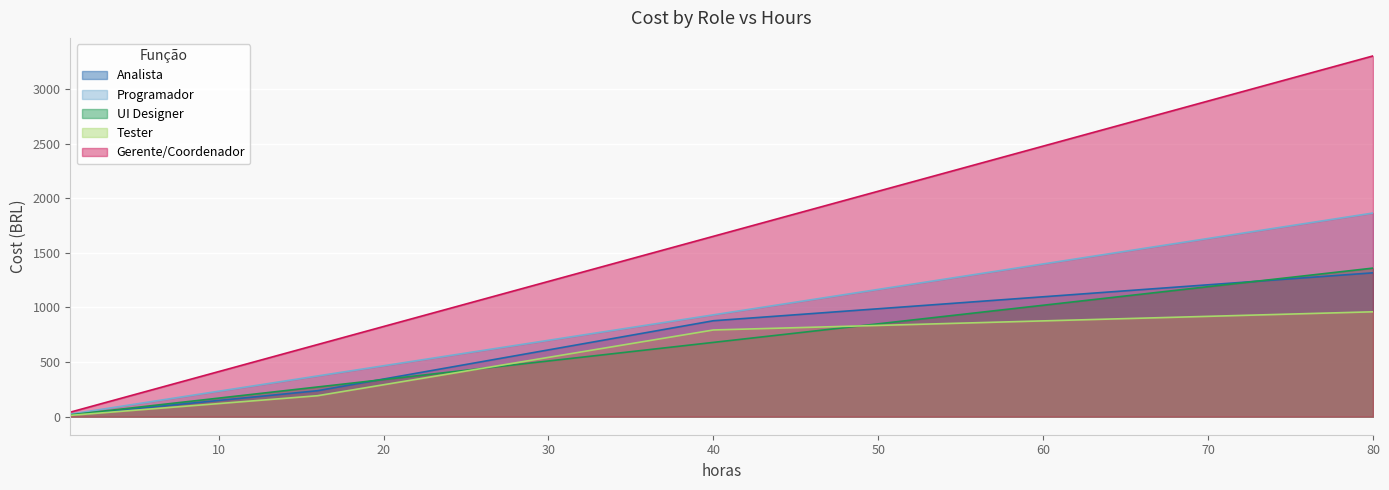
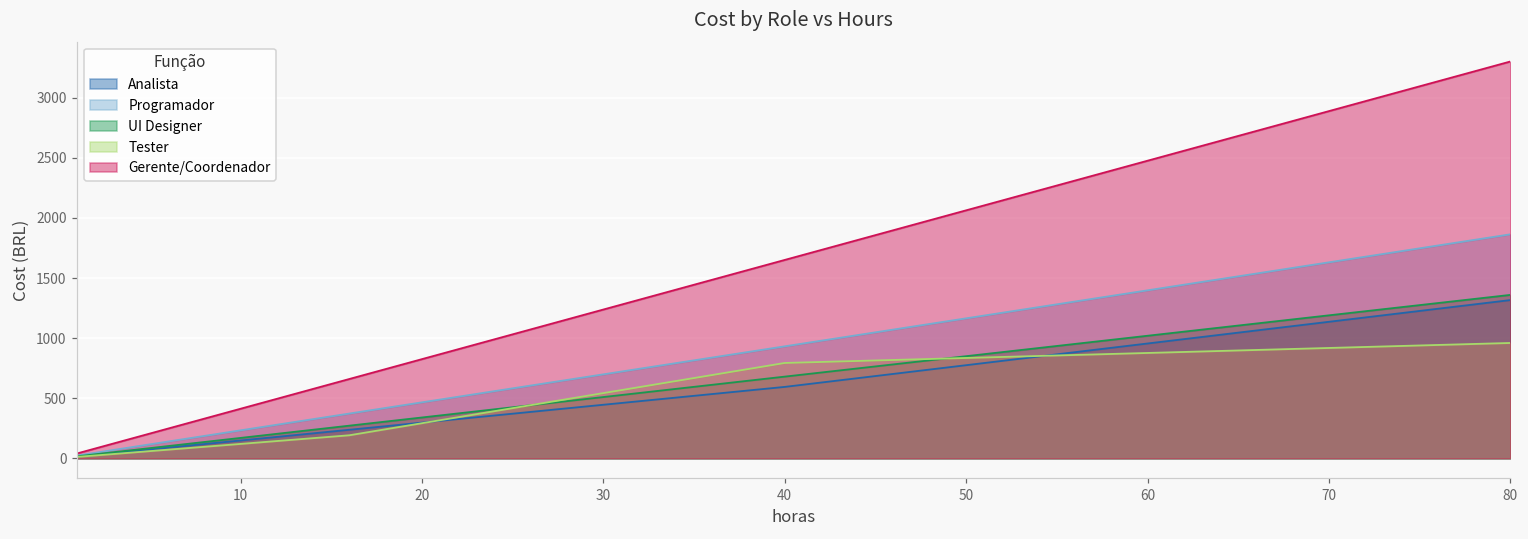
  {
    "Analista": {
-     "40": 880,
+     "40": 590,
      "80": 1320
    },
    "Programador": {
      "10": 230,
      "40": 930,
      "80": 1860
    },
    "UI Designer": {
      "40": 680,
      "80": 1360
    },
    "Tester": {
      "10": 120,
      "40": 790,
      "80": 960
    },
    "Gerente/Coordenador": {
      "10": 410,
      "40": 1650,
      "80": 3300
    }
  }
